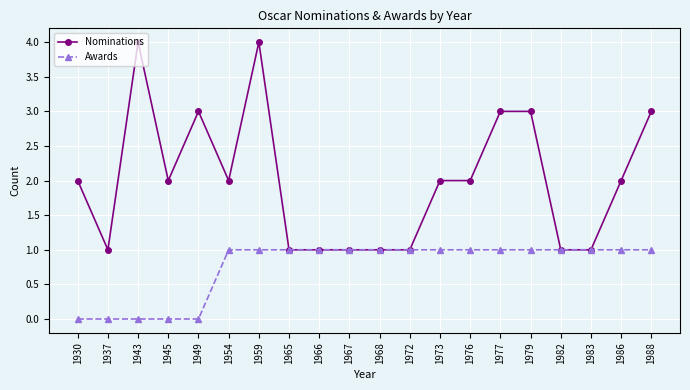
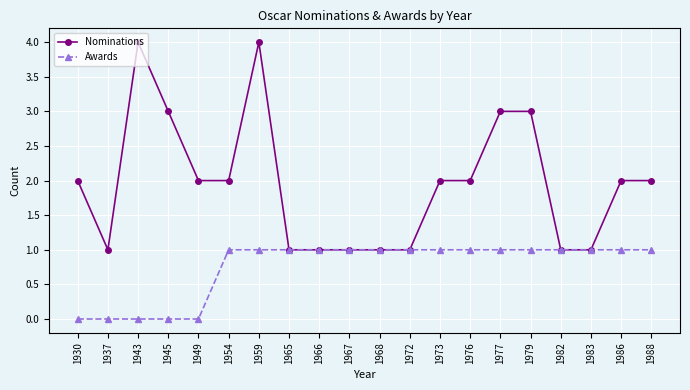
  {
    "Nominations": {
      "1930": 2,
      "1937": 1,
-     "1945": 2,
-     "1949": 3,
+     "1945": 3,
+     "1949": 2,
      "1954": 2,
      "1959": 4,
      "1973": 2,
      "1976": 2,
      "1977": 3,
      "1979": 3,
      "1986": 2,
-     "1988": 3
+     "1988": 2
    },
    "Awards": {
      "1930": 0,
      "1937": 0,
      "1943": 0,
      "1945": 0,
      "1949": 0,
      "1954": 1,
      "1959": 1,
      "1973": 1,
      "1976": 1,
      "1977": 1,
      "1979": 1,
      "1986": 1,
      "1988": 1
    }
  }
